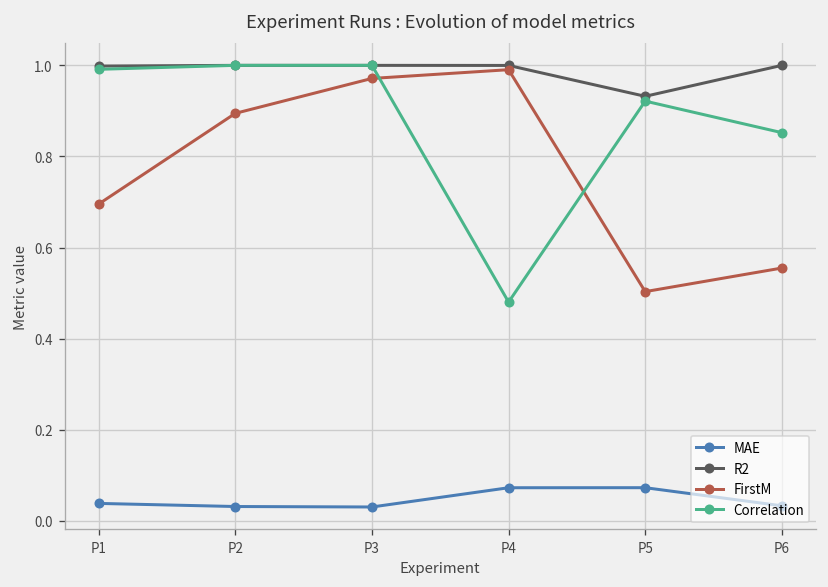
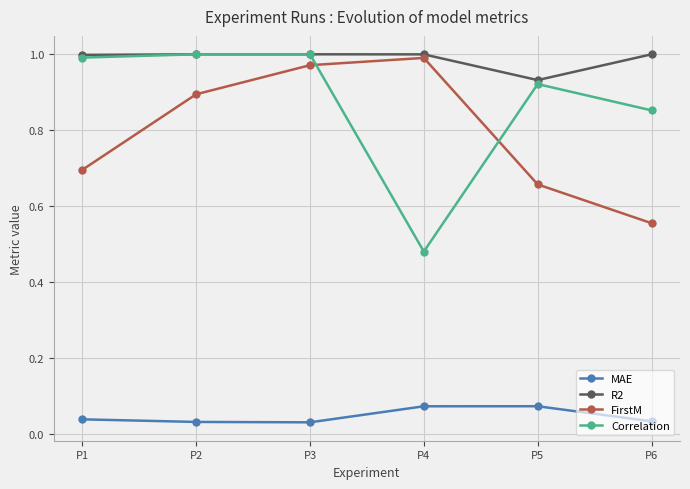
  {
    "MAE": {
      "P1": 0.04,
      "P2": 0.03,
      "P3": 0.03,
      "P4": 0.07,
      "P5": 0.07
    },
    "R2": {
      "P1": 1.00,
      "P4": 1.00,
      "P5": 0.93,
      "P6": 1.00
    },
    "FirstM": {
      "P1": 0.70,
      "P2": 0.89,
      "P3": 0.97,
      "P4": 0.99,
-     "P5": 0.50,
+     "P5": 0.66,
      "P6": 0.56
    },
    "Correlation": {
      "P1": 0.99,
      "P4": 0.48,
      "P5": 0.92,
      "P6": 0.85
    }
  }
